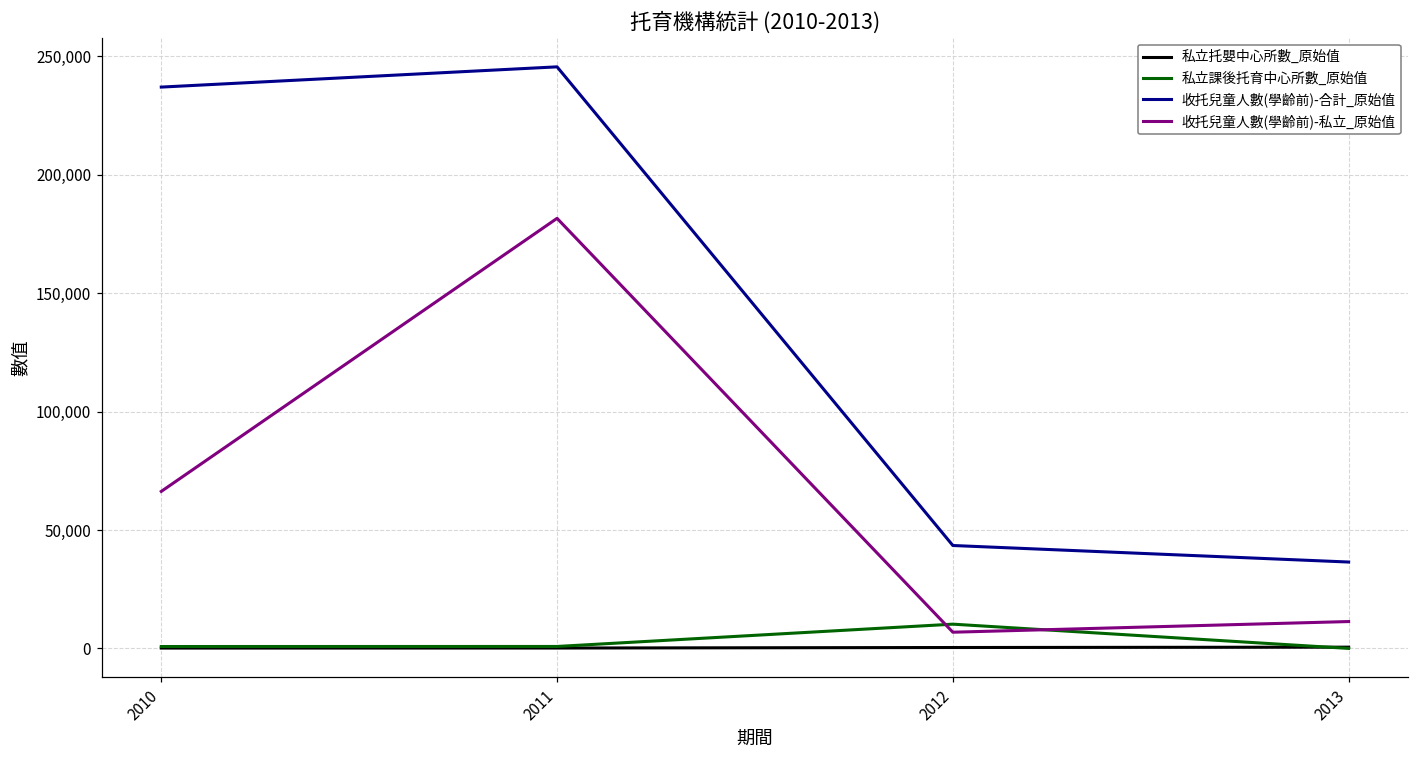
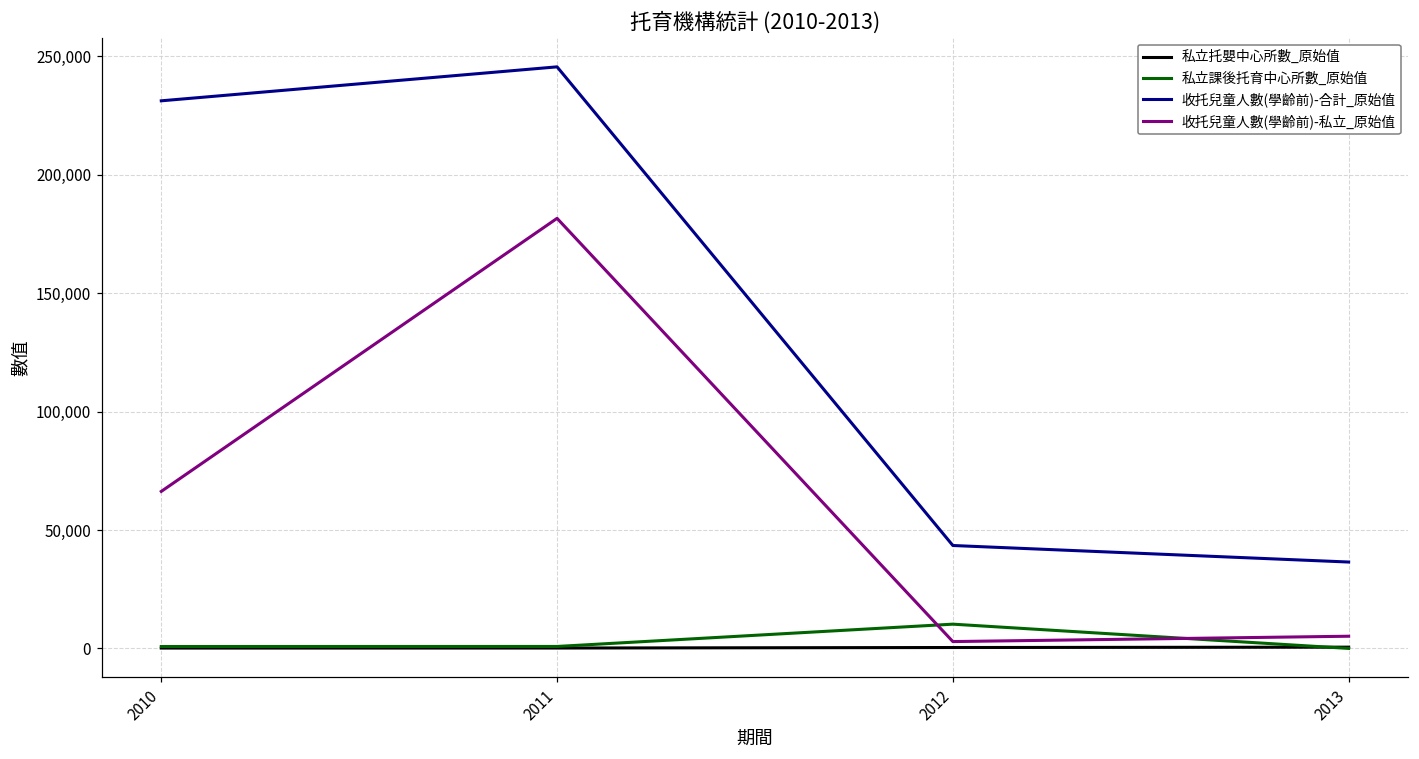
  {
    "私立托嬰中心所數_原始值": {
      "2012": "0"
    },
    "私立課後托育中心所數_原始值": {
      "2012": "10,000"
    },
    "收托兒童人數(學齡前)-合計_原始值": {
-     "2010": "237,000",
+     "2010": "231,000",
      "2011": "245,000",
      "2012": "43,000",
      "2013": "36,000"
    },
    "收托兒童人數(學齡前)-私立_原始值": {
      "2010": "66,000",
      "2011": "182,000",
-     "2012": "7,000",
-     "2013": "11,000"
+     "2012": "3,000",
+     "2013": "5,000"
    }
  }
